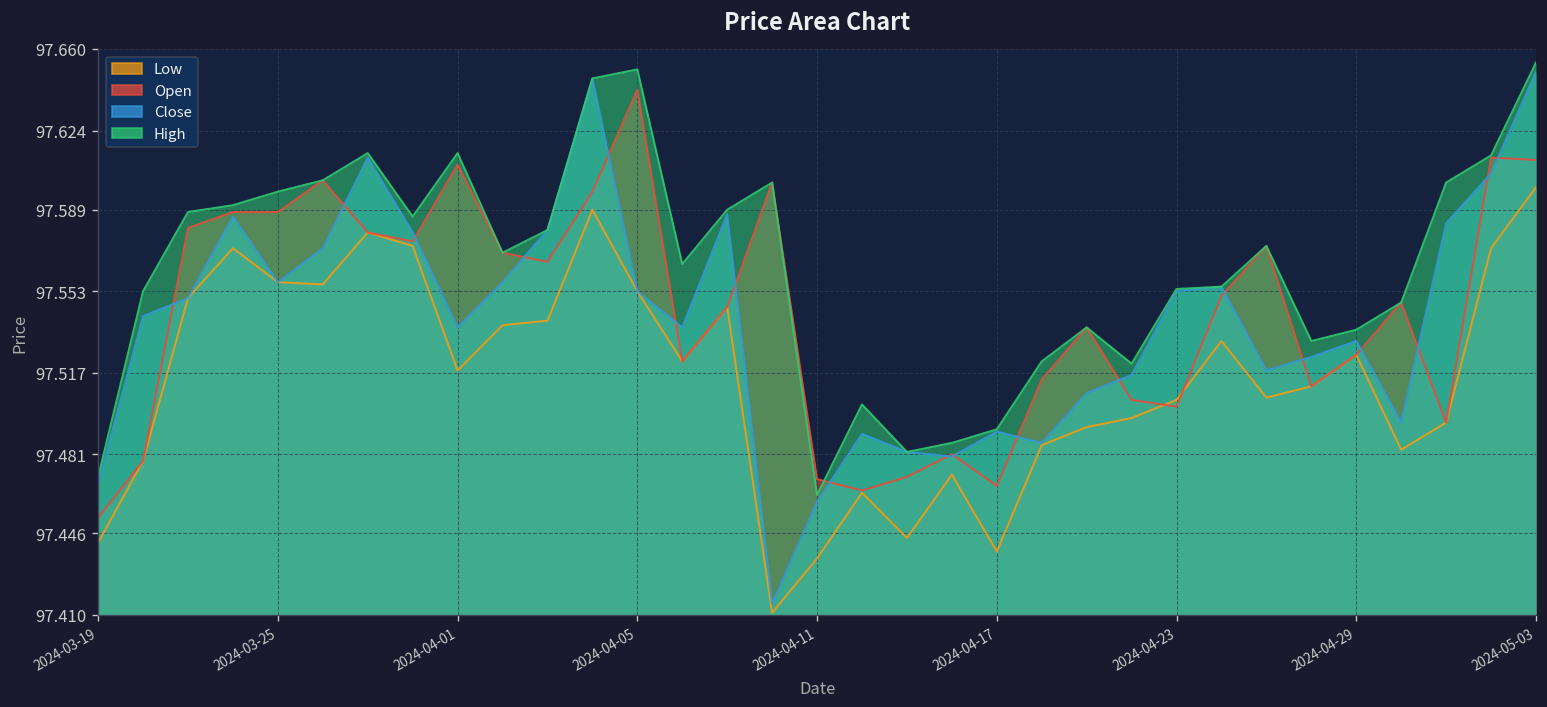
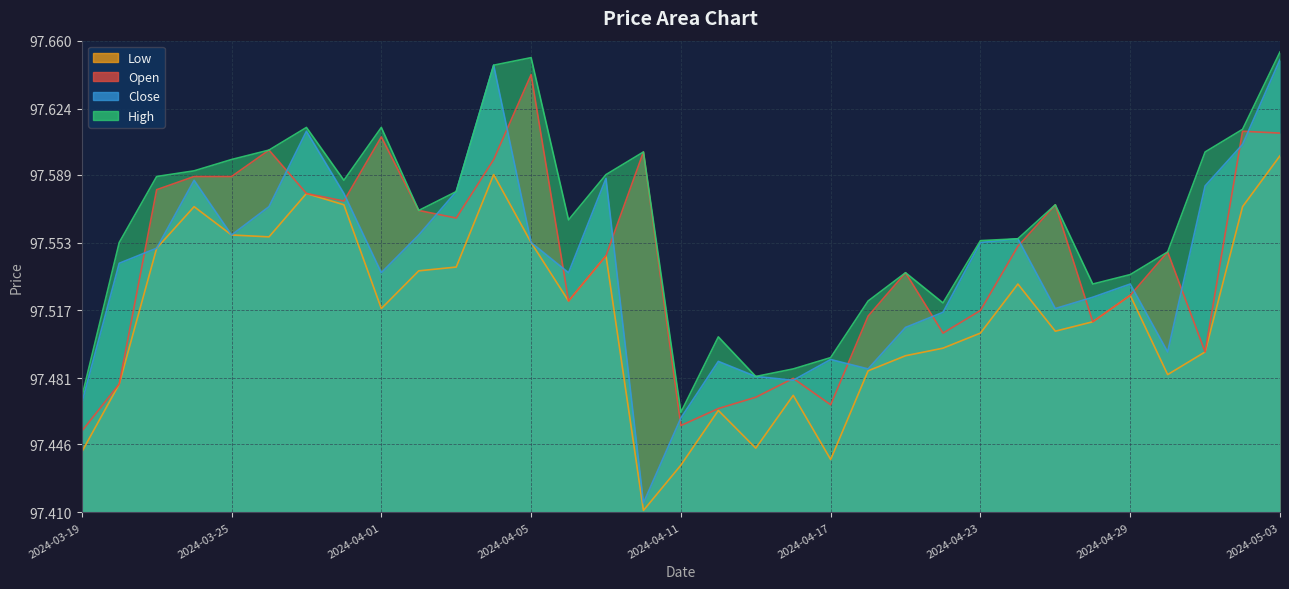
  {
    "Low": {
      "2024-03-19": 97.442,
      "2024-04-01": 97.518,
      "2024-04-11": 97.435,
      "2024-04-17": 97.438,
      "2024-04-23": 97.505,
      "2024-05-03": 97.599
    },
    "Open": {
      "2024-03-19": 97.453,
      "2024-03-25": 97.588,
      "2024-04-01": 97.609,
      "2024-04-05": 97.642,
-     "2024-04-11": 97.470,
+     "2024-04-11": 97.456,
      "2024-04-17": 97.467,
-     "2024-04-23": 97.502,
+     "2024-04-23": 97.517,
      "2024-05-03": 97.611
    },
    "Close": {
      "2024-03-19": 97.468,
      "2024-04-01": 97.537,
      "2024-04-11": 97.460,
      "2024-04-29": 97.531,
      "2024-05-03": 97.650
    },
    "High": {
      "2024-03-19": 97.471,
      "2024-03-25": 97.597,
      "2024-04-01": 97.614,
      "2024-04-05": 97.651,
      "2024-04-11": 97.463,
      "2024-04-29": 97.536,
      "2024-05-03": 97.654
    }
  }
